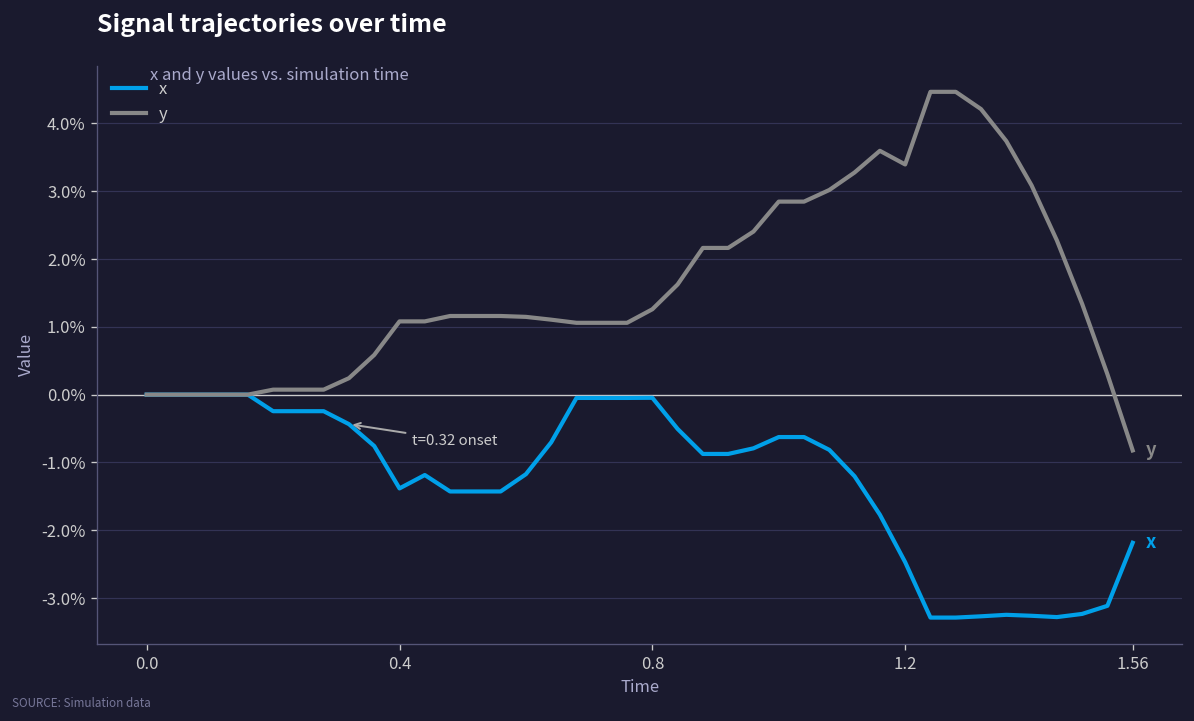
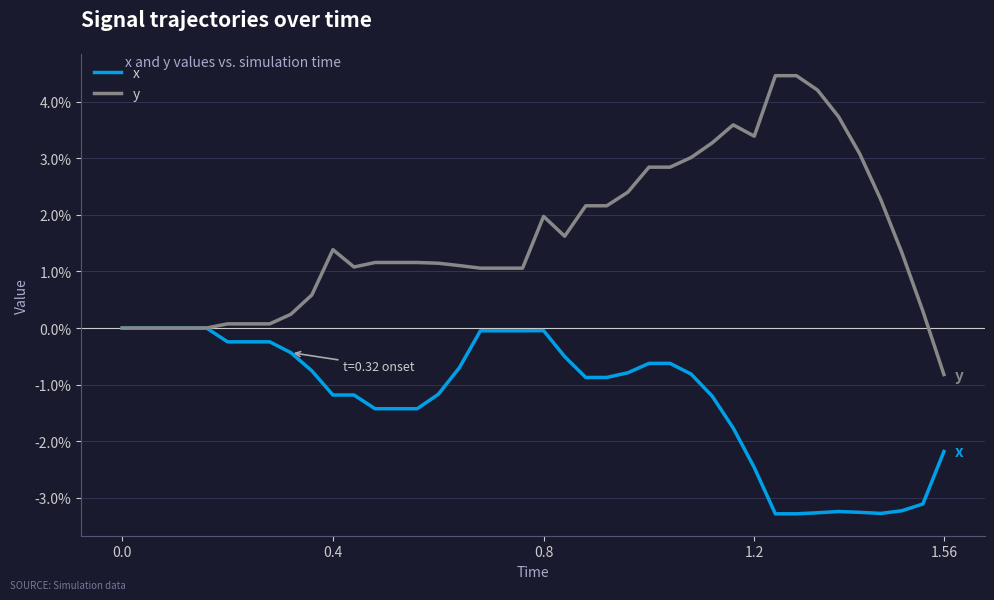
  {
    "x": {
-     "0.4": "-1.4%",
+     "0.4": "-1.2%",
      "0.8": "0.0%",
      "1.2": "-2.5%",
      "1.56": "-2.2%"
    },
    "y": {
-     "0.4": "1.1%",
-     "0.8": "1.3%",
+     "0.4": "1.4%",
+     "0.8": "2.0%",
      "1.2": "3.4%",
      "1.56": "-0.8%"
    }
  }
